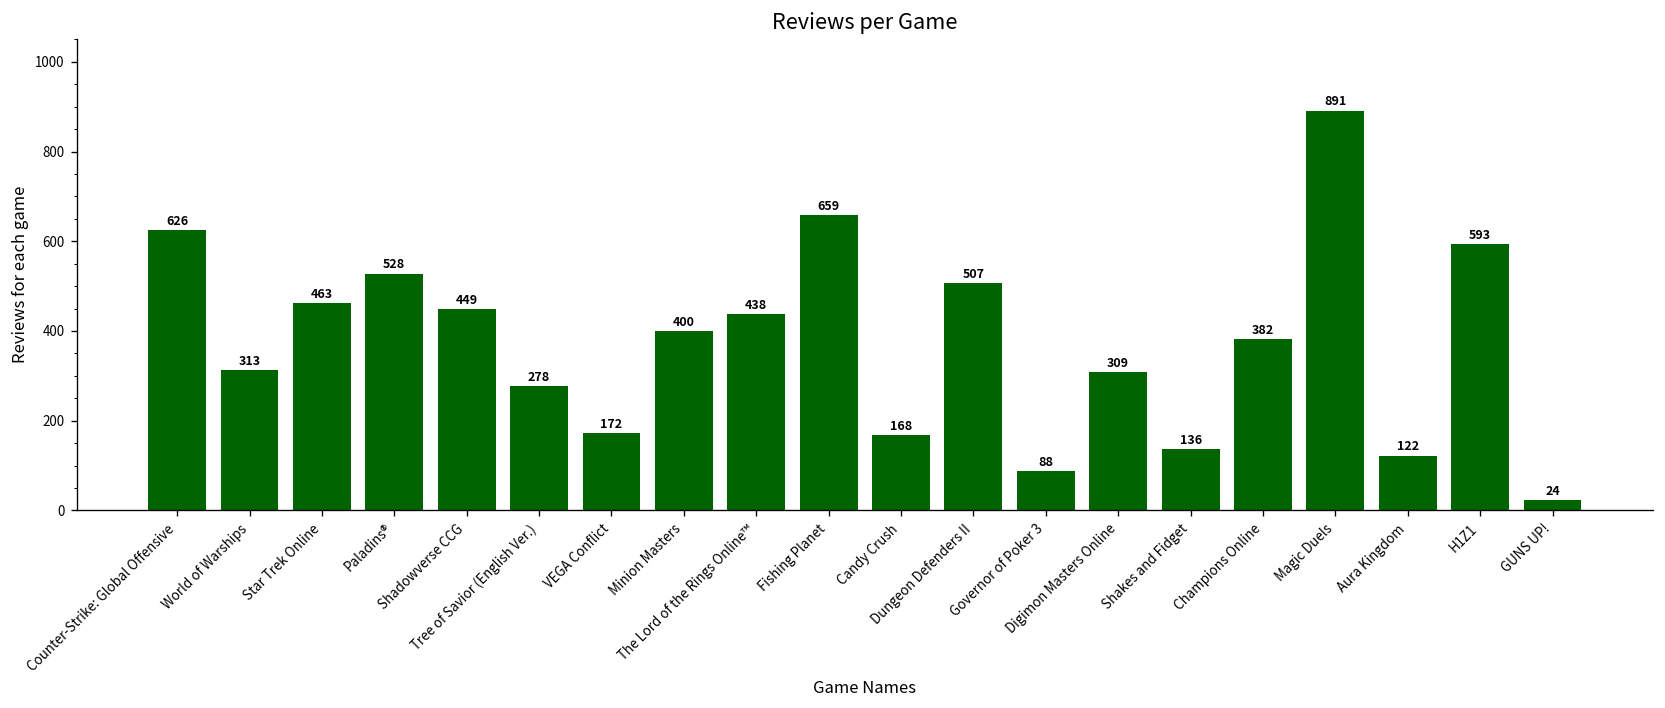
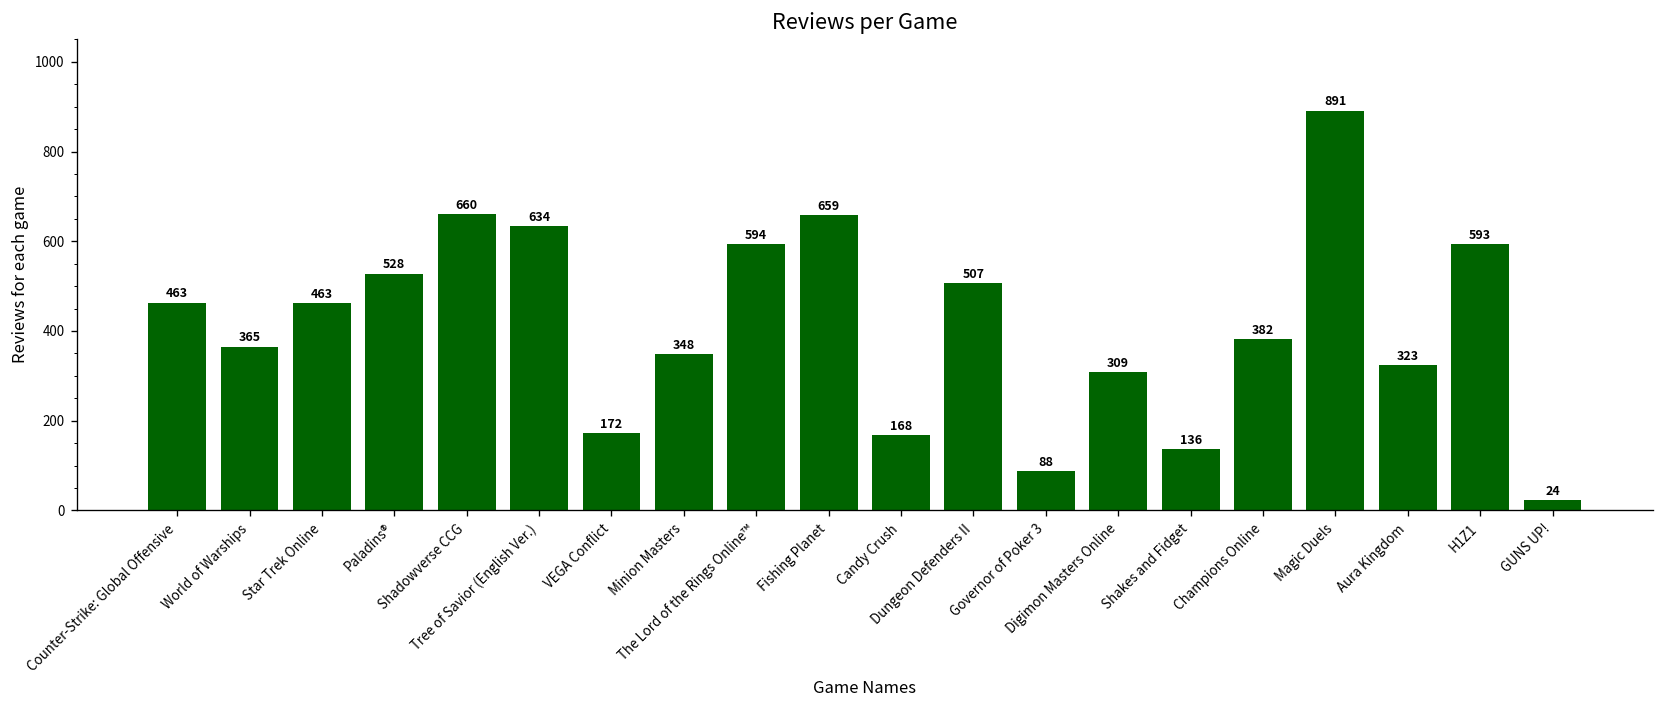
  {
-   "Counter-Strike: Global Offensive": 626,
-   "World of Warships": 313,
+   "Counter-Strike: Global Offensive": 463,
+   "World of Warships": 365,
    "Star Trek Online": 463,
    "Paladins®": 528,
-   "Shadowverse CCG": 449,
-   "Tree of Savior (English Ver.)": 278,
+   "Shadowverse CCG": 660,
+   "Tree of Savior (English Ver.)": 634,
    "VEGA Conflict": 172,
-   "Minion Masters": 400,
-   "The Lord of the Rings Online™": 438,
+   "Minion Masters": 348,
+   "The Lord of the Rings Online™": 594,
    "Fishing Planet": 659,
    "Candy Crush": 168,
    "Dungeon Defenders II": 507,
    "Governor of Poker 3": 88,
    "Digimon Masters Online": 309,
    "Shakes and Fidget": 136,
    "Champions Online": 382,
    "Magic Duels": 891,
-   "Aura Kingdom": 122,
+   "Aura Kingdom": 323,
    "H1Z1": 593,
    "GUNS UP!": 24
  }
